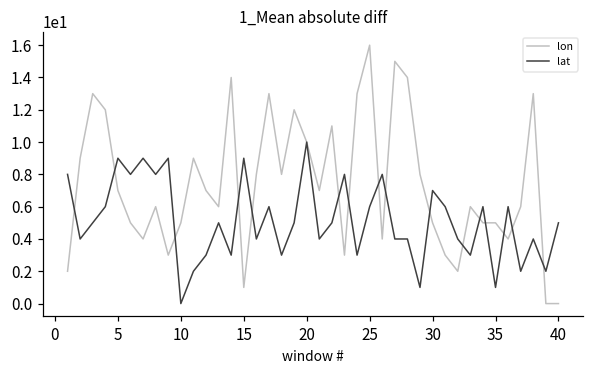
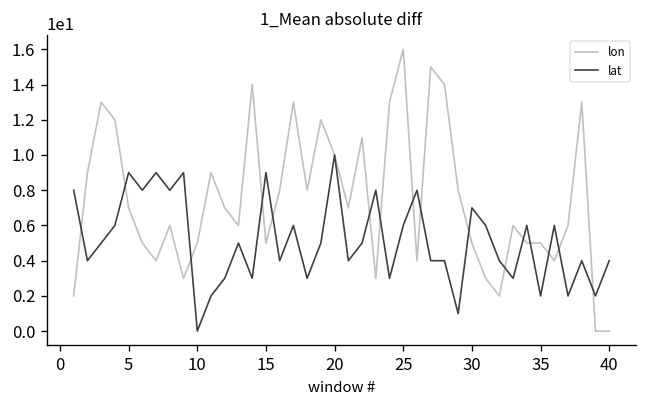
  {
    "lon": {
      "5": 7,
      "10": 5,
-     "15": 1,
+     "15": 5,
      "25": 16,
      "30": 5,
      "35": 5,
      "40": 0
    },
    "lat": {
      "5": 9,
      "10": 0,
      "15": 9,
      "25": 6,
      "30": 7,
-     "35": 1,
-     "40": 5
+     "35": 2,
+     "40": 4
    }
  }
